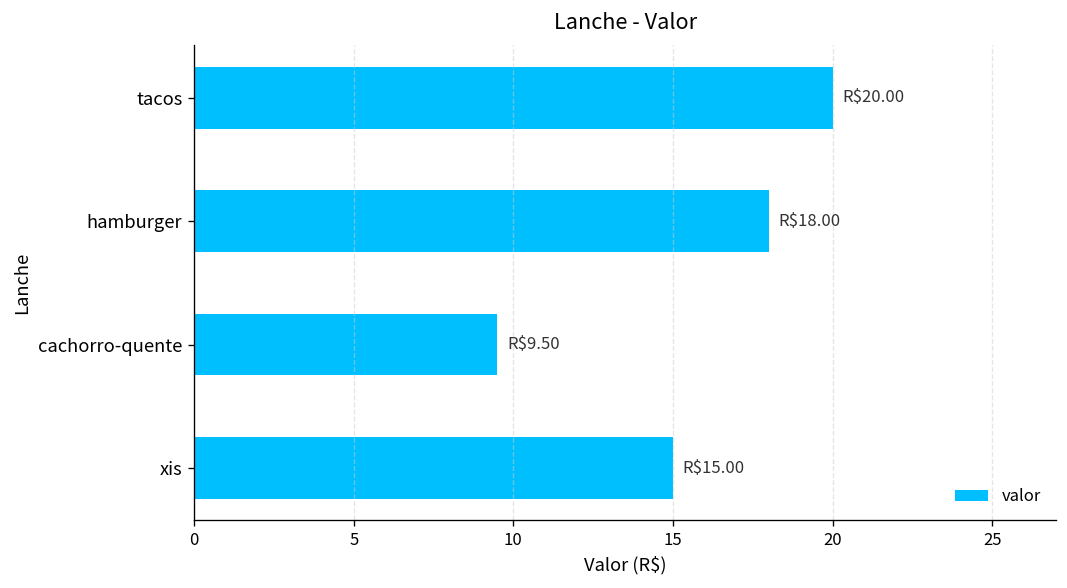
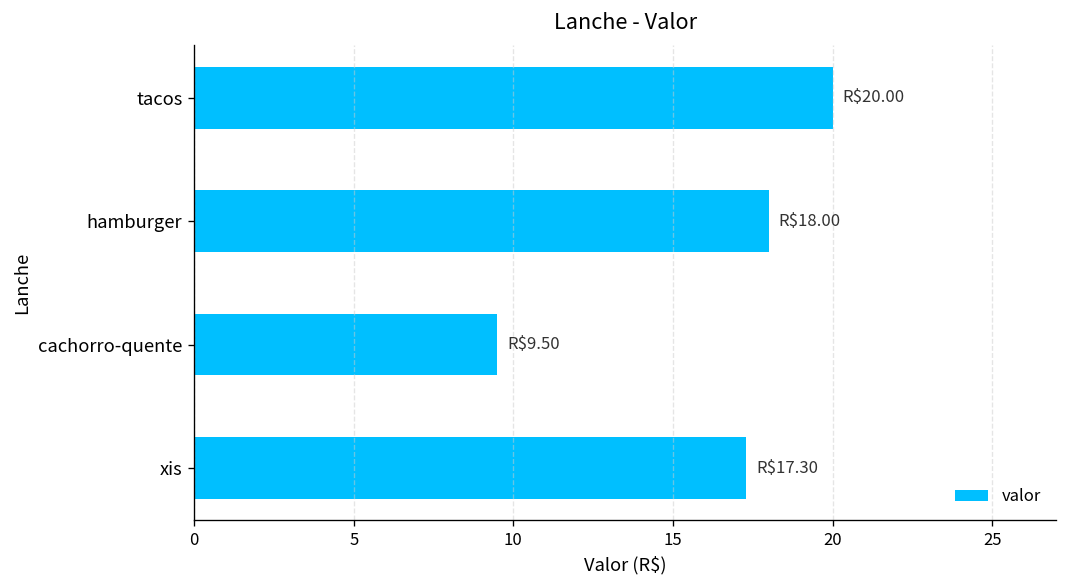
  {
    "tacos": "$20.00",
    "hamburger": "$18.00",
    "cachorro-quente": "$9.50",
-   "xis": "$15.00"
+   "xis": "$17.30"
  }
